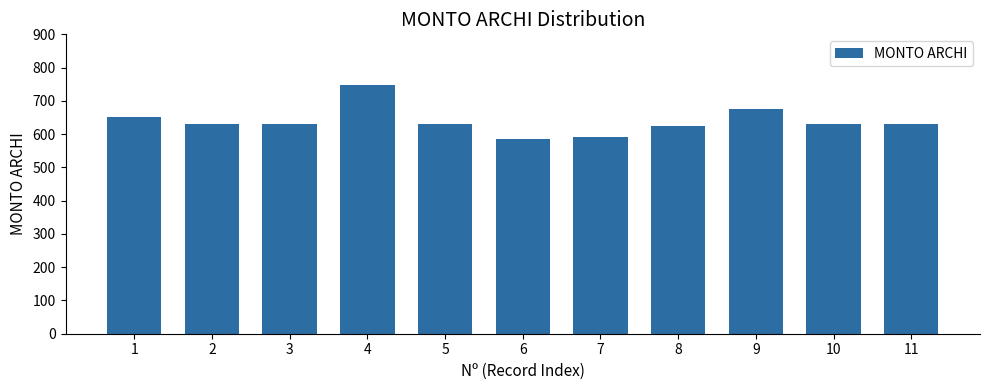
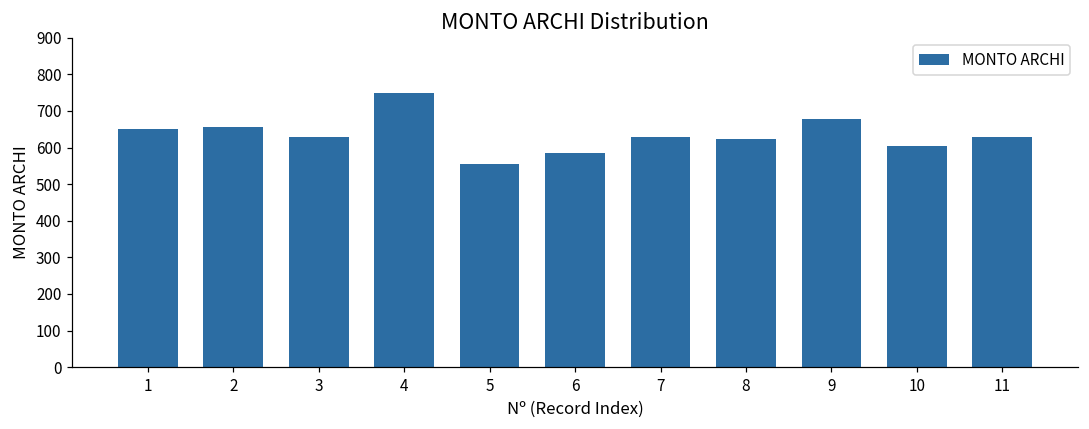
  {
    "1": 650,
-   "2": 630,
+   "2": 660,
    "3": 630,
    "4": 750,
-   "5": 630,
+   "5": 560,
    "6": 590,
-   "7": 590,
+   "7": 630,
    "8": 620,
    "9": 680,
-   "10": 630,
+   "10": 610,
    "11": 630
  }
